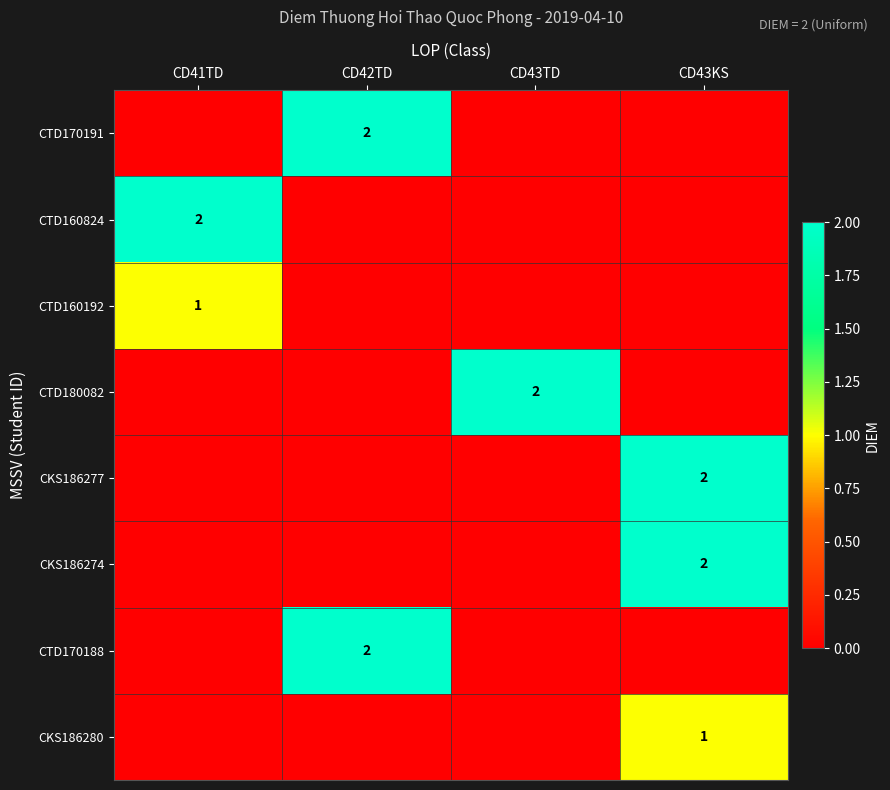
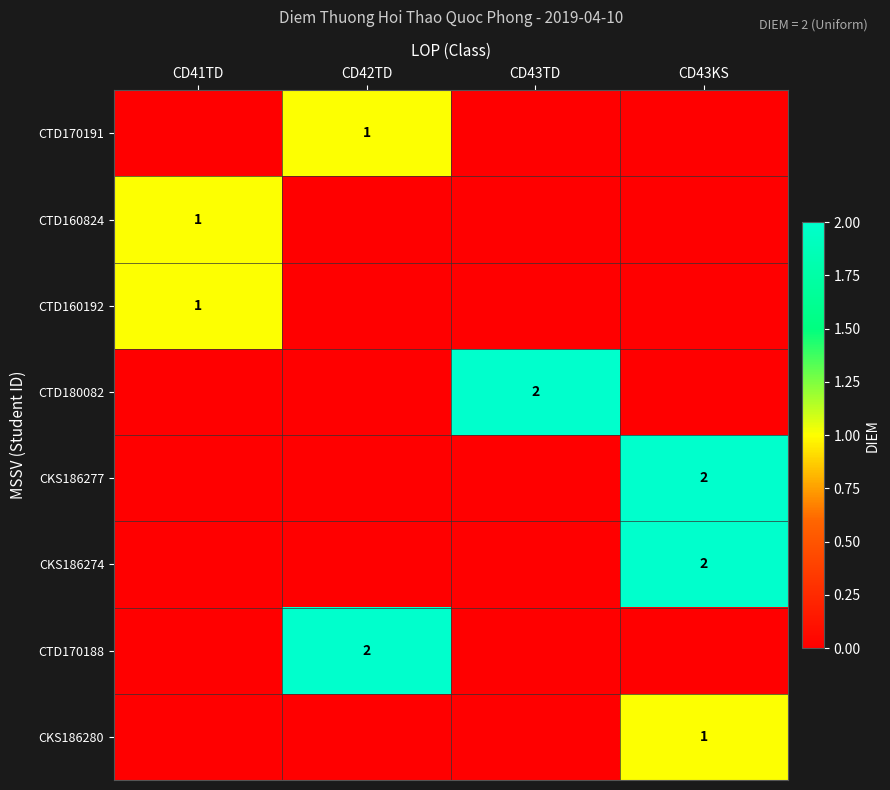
  {
    "CTD170191": {
-     "CD42TD": 2
+     "CD42TD": 1
    },
    "CTD160824": {
-     "CD41TD": 2
+     "CD41TD": 1
    },
    "CTD160192": {
      "CD41TD": 1
    },
    "CTD180082": {
      "CD43TD": 2
    },
    "CKS186277": {
      "CD43KS": 2
    },
    "CKS186274": {
      "CD43KS": 2
    },
    "CTD170188": {
      "CD42TD": 2
    },
    "CKS186280": {
      "CD43KS": 1
    }
  }
